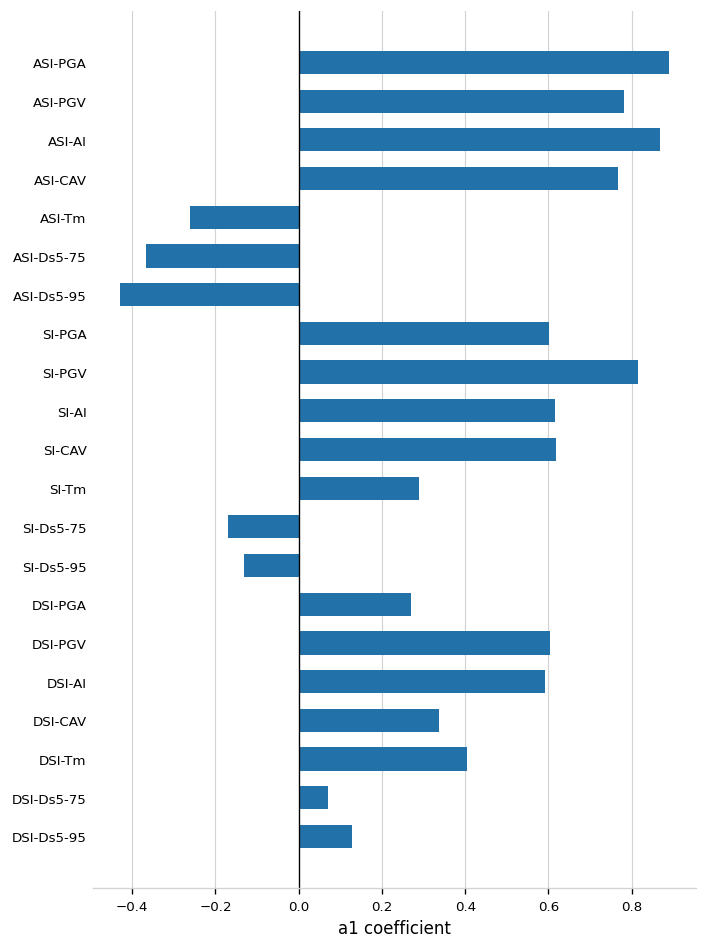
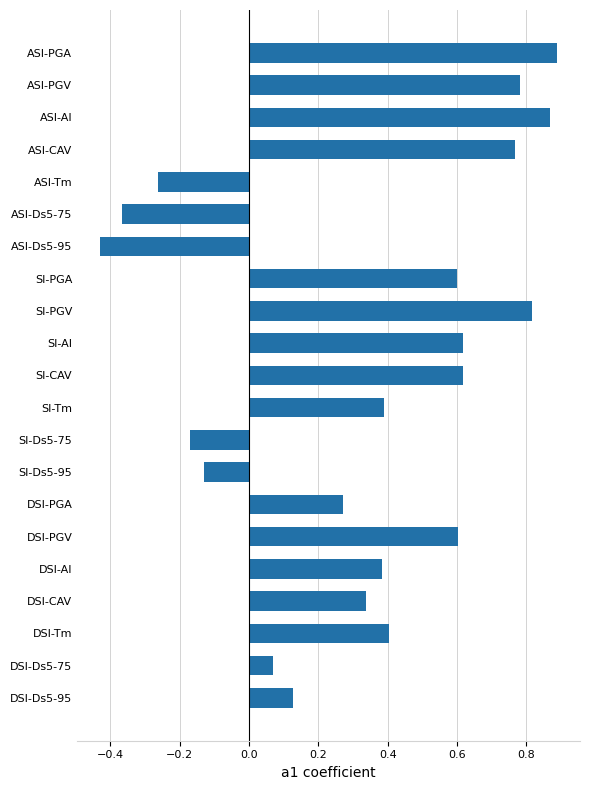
  {
    "ASI-PGA": 0.89,
    "ASI-PGV": 0.78,
    "ASI-AI": 0.87,
    "ASI-CAV": 0.77,
    "ASI-Tm": -0.26,
    "ASI-Ds5-75": -0.37,
    "ASI-Ds5-95": -0.43,
    "SI-PGA": 0.60,
    "SI-PGV": 0.81,
    "SI-AI": 0.62,
    "SI-CAV": 0.62,
-   "SI-Tm": 0.29,
+   "SI-Tm": 0.39,
    "SI-Ds5-75": -0.17,
    "SI-Ds5-95": -0.13,
    "DSI-PGA": 0.27,
    "DSI-PGV": 0.60,
-   "DSI-AI": 0.59,
+   "DSI-AI": 0.38,
    "DSI-CAV": 0.34,
    "DSI-Tm": 0.40,
    "DSI-Ds5-75": 0.07,
    "DSI-Ds5-95": 0.13
  }
